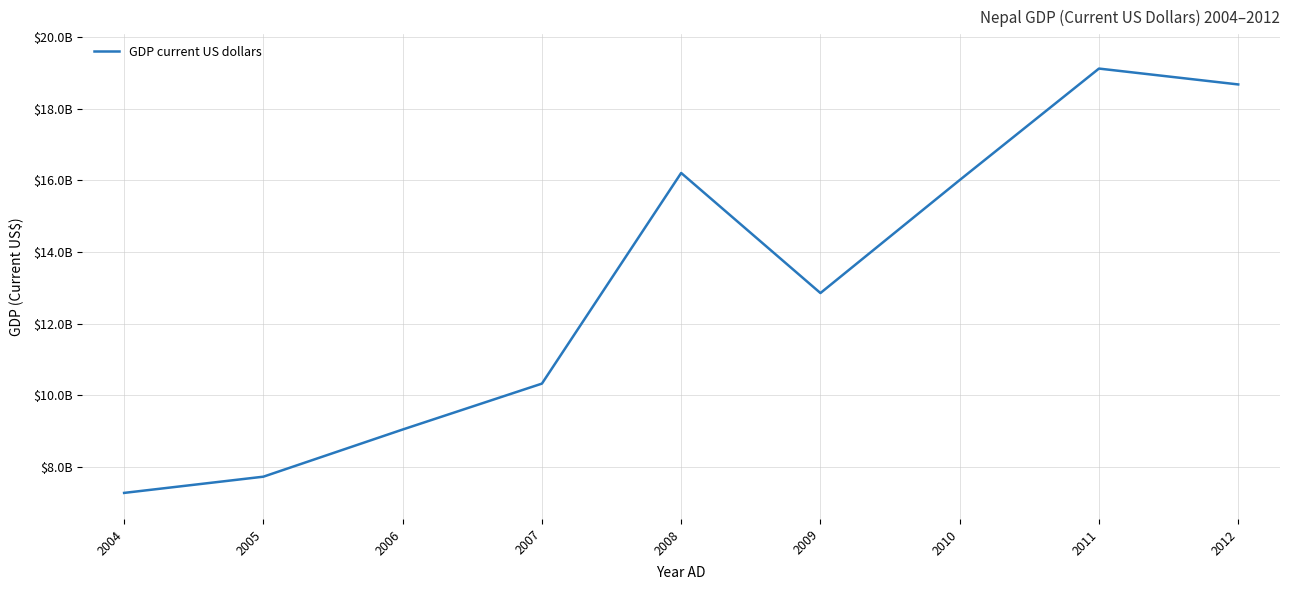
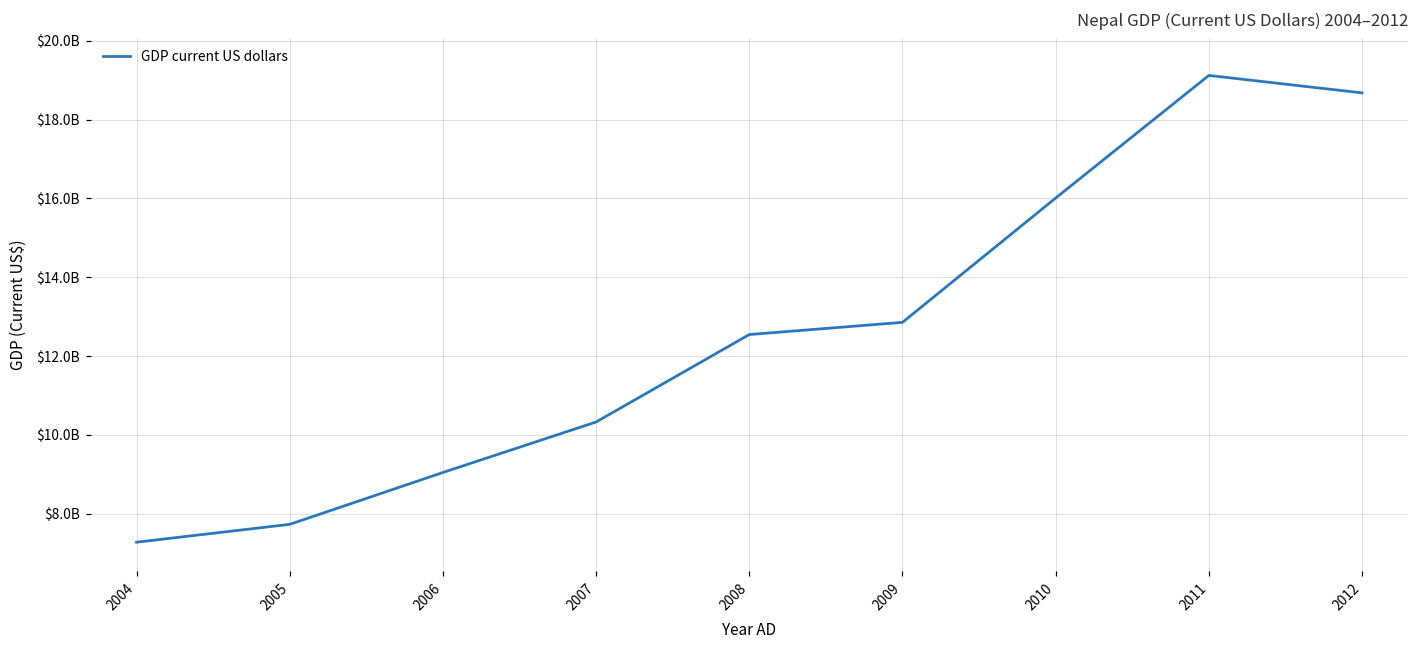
  {
    "2004": "$7300000000",
    "2005": "$7700000000",
    "2006": "$9000000000",
    "2007": "$10300000000",
-   "2008": "$16200000000",
+   "2008": "$12500000000",
    "2009": "$12900000000",
    "2010": "$16000000000",
    "2011": "$19100000000",
    "2012": "$18700000000"
  }
